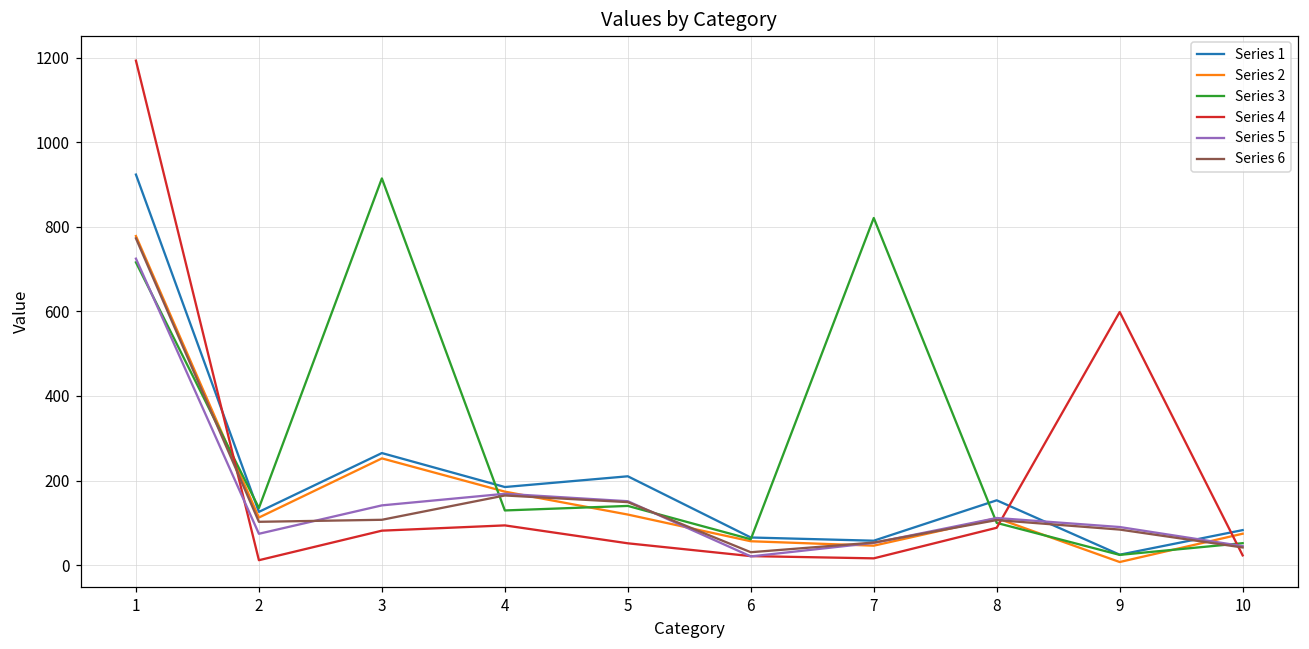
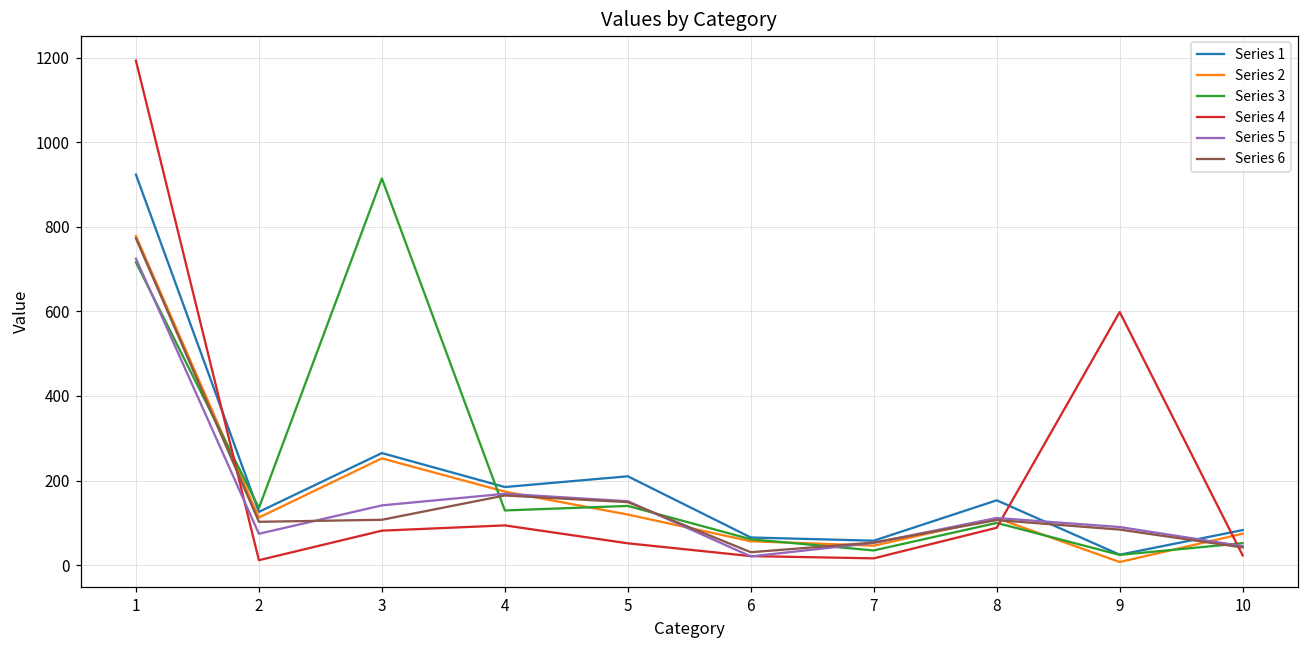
  {
    "Series 1": {
      "1": 920,
      "2": 130,
      "3": 260,
      "4": 180,
      "5": 210,
      "8": 150,
      "10": 80
    },
    "Series 2": {
      "2": 110,
      "3": 250,
      "5": 120,
      "7": 50,
      "9": 10,
      "10": 70
    },
    "Series 3": {
      "1": 720,
      "2": 140,
      "3": 910,
      "4": 130,
      "5": 140,
-     "7": 820,
+     "7": 30,
      "8": 100,
      "10": 50
    },
    "Series 4": {
      "1": 1190,
      "2": 10,
      "3": 80,
      "4": 90,
      "5": 50,
      "7": 20,
      "8": 90,
      "9": 600,
      "10": 20
    },
    "Series 5": {
      "1": 720,
      "2": 70,
      "3": 140
    },
    "Series 6": {
      "2": 100,
      "3": 110,
      "6": 30
    }
  }
